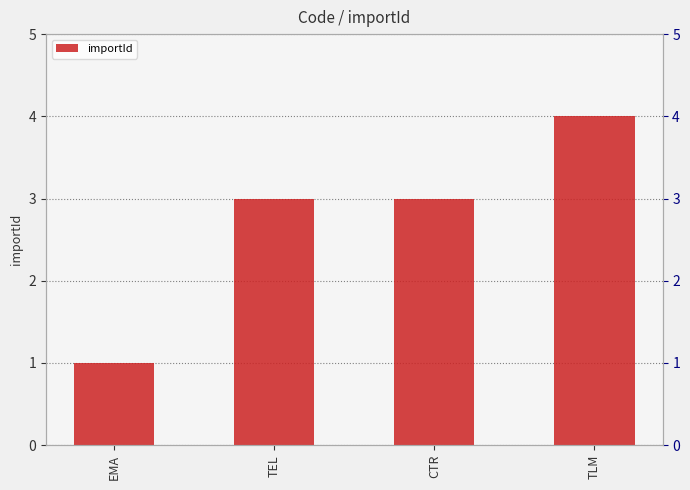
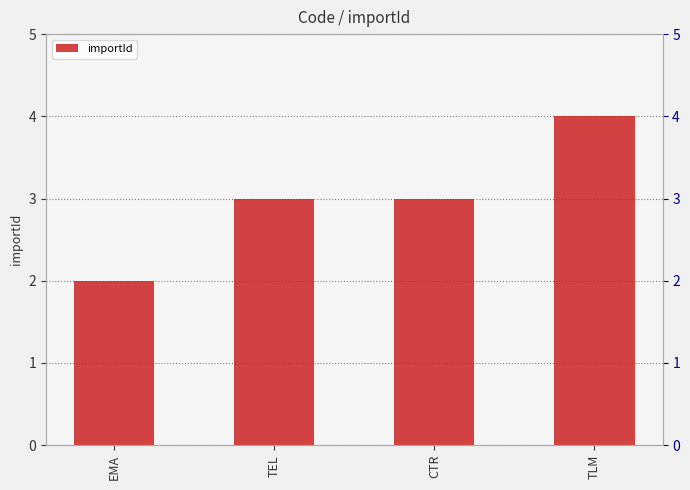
  {
-   "EMA": 1,
+   "EMA": 2,
    "TEL": 3,
    "CTR": 3,
    "TLM": 4
  }
